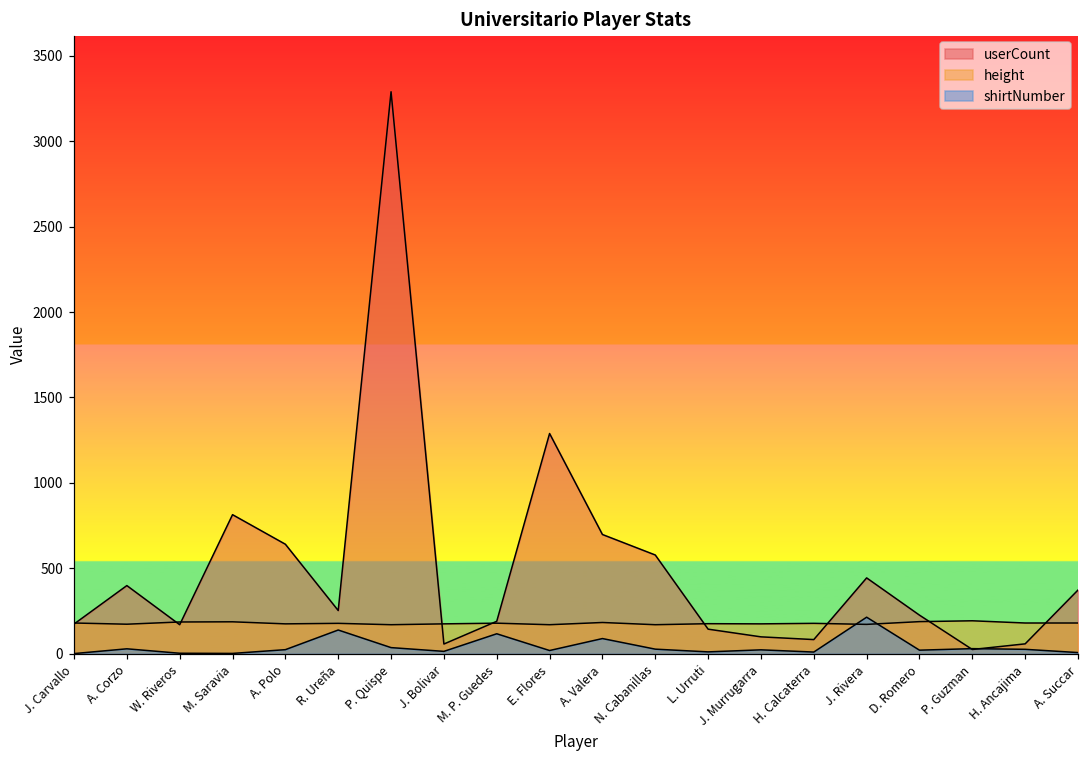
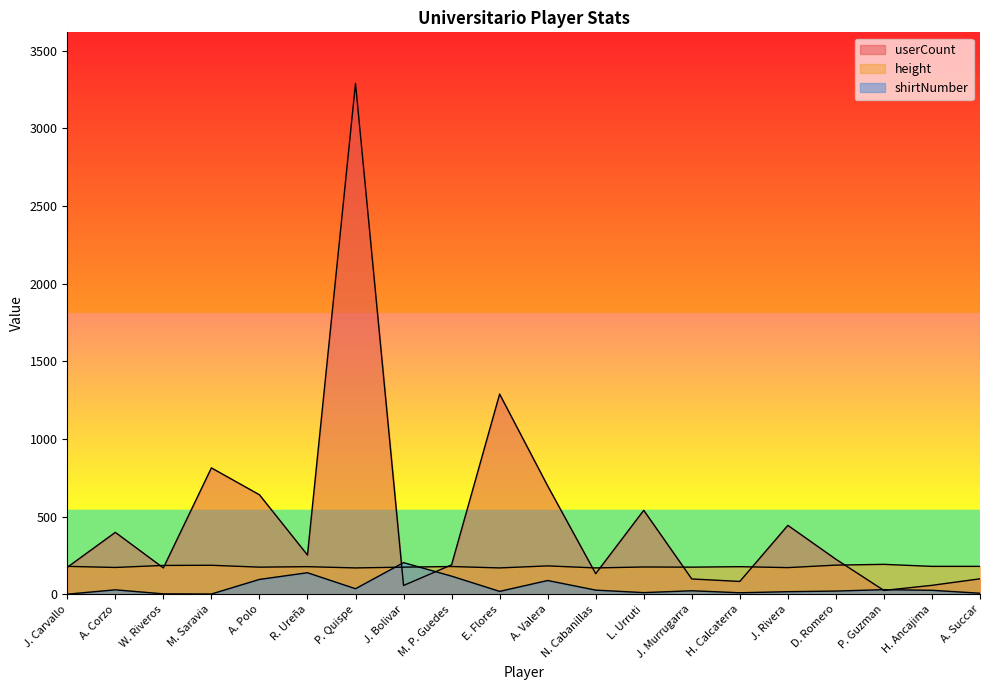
  {
    "userCount": {
      "A. Corzo": 400,
      "M. Saravia": 810,
      "A. Polo": 640,
      "R. Ureña": 250,
      "P. Quispe": 3290,
      "J. Bolivar": 60,
      "E. Flores": 1290,
      "A. Valera": 700,
-     "N. Cabanillas": 580,
-     "L. Urruti": 140,
+     "N. Cabanillas": 130,
+     "L. Urruti": 540,
      "J. Murrugarra": 100,
      "H. Calcaterra": 80,
      "J. Rivera": 440,
      "D. Romero": 230,
      "H. Ancajima": 60,
-     "A. Succar": 370
+     "A. Succar": 100
    },
    "height": {
      "A. Corzo": 170,
      "M. Saravia": 190,
      "A. Polo": 180,
      "R. Ureña": 180,
      "P. Quispe": 170,
      "J. Bolivar": 180,
      "E. Flores": 170,
      "A. Valera": 180,
      "N. Cabanillas": 170,
      "L. Urruti": 180,
      "J. Murrugarra": 180,
      "H. Calcaterra": 180,
      "J. Rivera": 170,
      "D. Romero": 190,
      "P. Guzman": 190,
      "H. Ancajima": 180,
      "A. Succar": 180
    },
    "shirtNumber": {
      "J. Carvallo": 0,
      "A. Corzo": 30,
      "W. Riveros": 0,
      "M. Saravia": 0,
-     "A. Polo": 20,
+     "A. Polo": 100,
      "R. Ureña": 140,
      "P. Quispe": 40,
-     "J. Bolivar": 10,
+     "J. Bolivar": 200,
      "M. P. Guedes": 120,
      "E. Flores": 20,
      "A. Valera": 90,
      "N. Cabanillas": 30,
      "L. Urruti": 10,
      "J. Murrugarra": 20,
      "H. Calcaterra": 10,
-     "J. Rivera": 210,
+     "J. Rivera": 20,
      "D. Romero": 20,
      "H. Ancajima": 30,
      "A. Succar": 10
    }
  }
